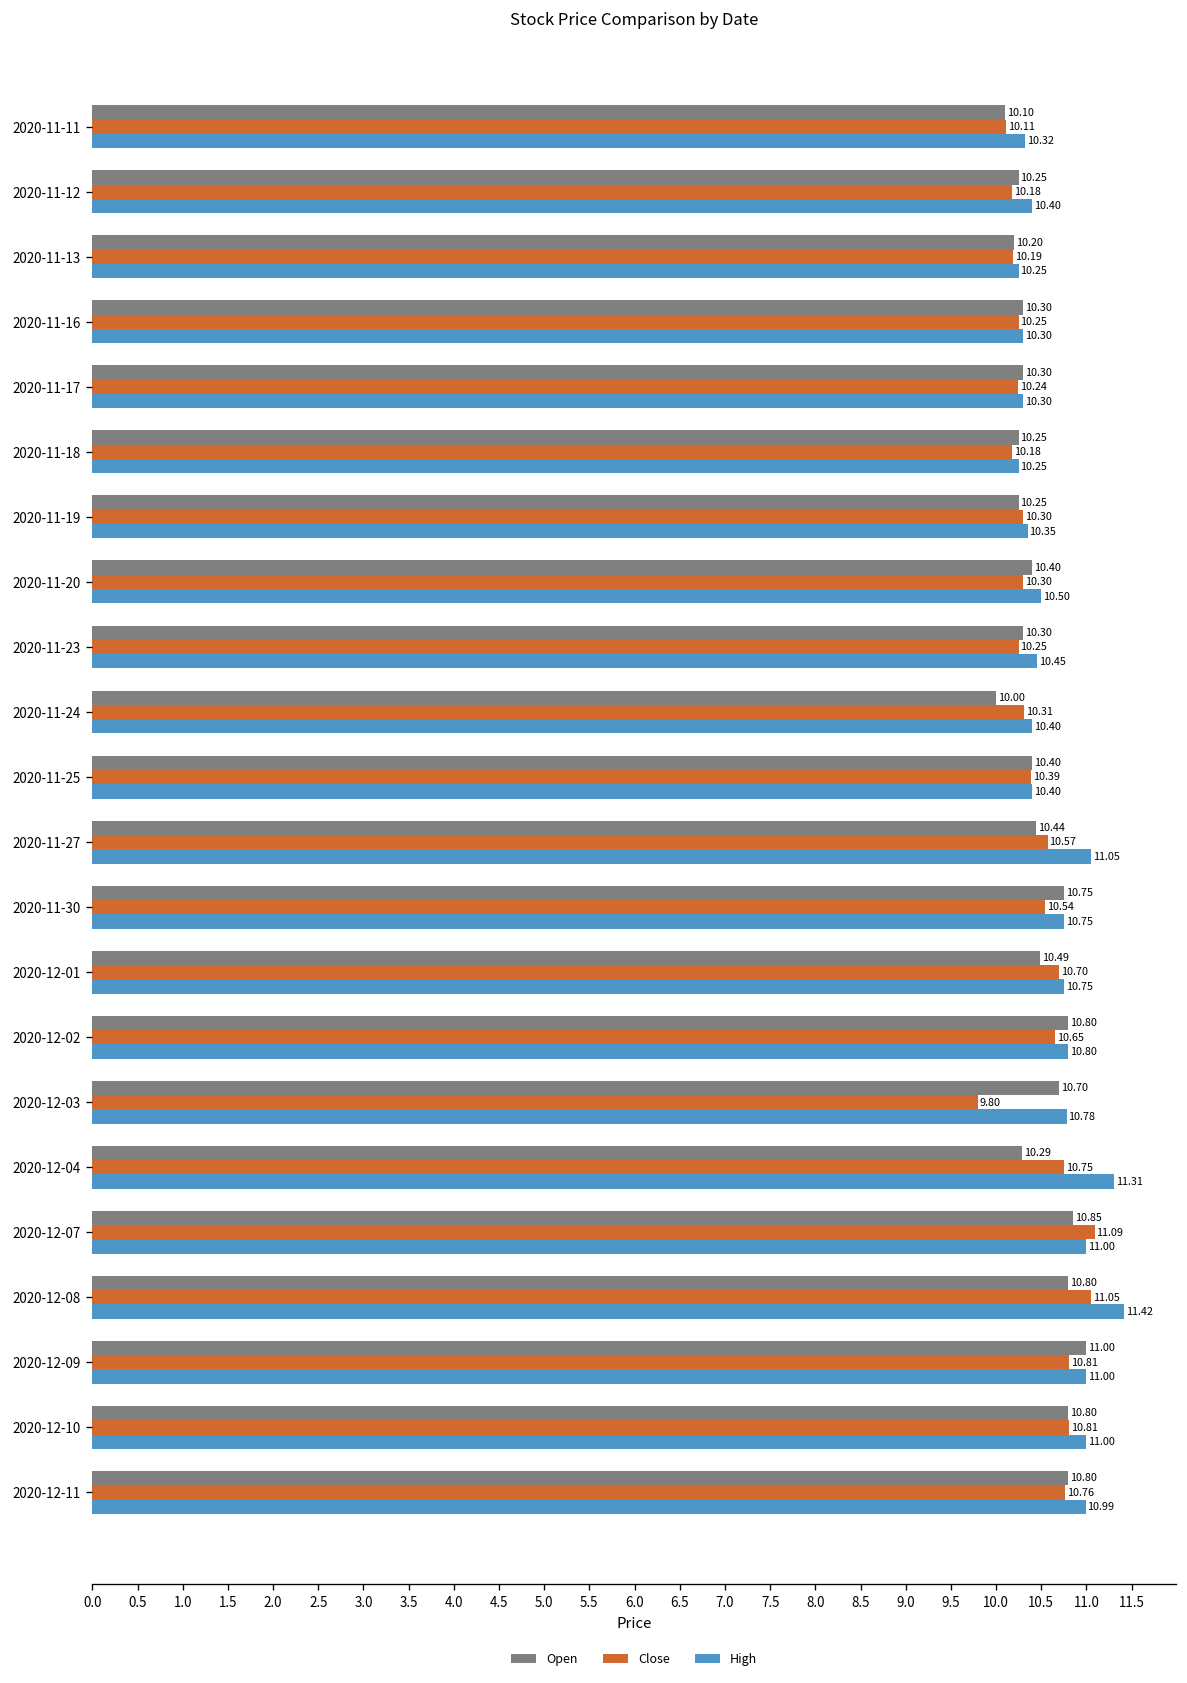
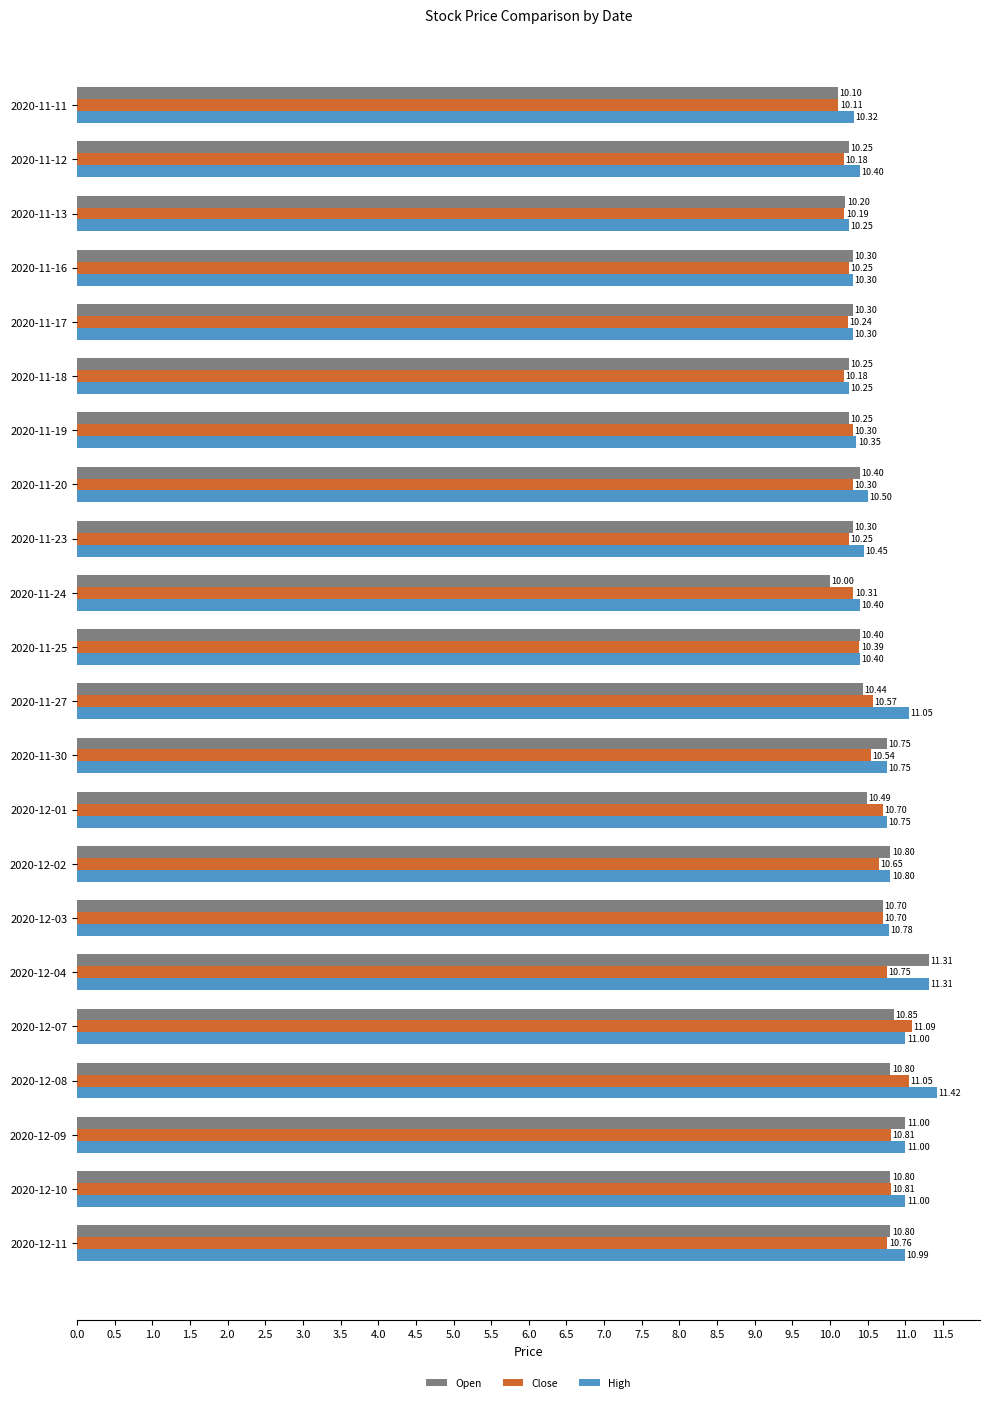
  {
    "Open": {
      "2020-11-11": 10.10,
      "2020-11-12": 10.25,
      "2020-11-13": 10.20,
      "2020-11-16": 10.30,
      "2020-11-17": 10.30,
      "2020-11-18": 10.25,
      "2020-11-19": 10.25,
      "2020-11-20": 10.40,
      "2020-11-23": 10.30,
      "2020-11-24": 10.00,
      "2020-11-25": 10.40,
      "2020-11-27": 10.44,
      "2020-11-30": 10.75,
      "2020-12-01": 10.49,
      "2020-12-02": 10.80,
      "2020-12-03": 10.70,
-     "2020-12-04": 10.29,
+     "2020-12-04": 11.31,
      "2020-12-07": 10.85,
      "2020-12-08": 10.80,
      "2020-12-09": 11.00,
      "2020-12-10": 10.80,
      "2020-12-11": 10.80
    },
    "Close": {
      "2020-11-11": 10.11,
      "2020-11-12": 10.18,
      "2020-11-13": 10.19,
      "2020-11-16": 10.25,
      "2020-11-17": 10.24,
      "2020-11-18": 10.18,
      "2020-11-19": 10.30,
      "2020-11-20": 10.30,
      "2020-11-23": 10.25,
      "2020-11-24": 10.31,
      "2020-11-25": 10.39,
      "2020-11-27": 10.57,
      "2020-11-30": 10.54,
      "2020-12-01": 10.70,
      "2020-12-02": 10.65,
-     "2020-12-03": 9.80,
+     "2020-12-03": 10.70,
      "2020-12-04": 10.75,
      "2020-12-07": 11.09,
      "2020-12-08": 11.05,
      "2020-12-09": 10.81,
      "2020-12-10": 10.81,
      "2020-12-11": 10.76
    },
    "High": {
      "2020-11-11": 10.32,
      "2020-11-12": 10.40,
      "2020-11-13": 10.25,
      "2020-11-16": 10.30,
      "2020-11-17": 10.30,
      "2020-11-18": 10.25,
      "2020-11-19": 10.35,
      "2020-11-20": 10.50,
      "2020-11-23": 10.45,
      "2020-11-24": 10.40,
      "2020-11-25": 10.40,
      "2020-11-27": 11.05,
      "2020-11-30": 10.75,
      "2020-12-01": 10.75,
      "2020-12-02": 10.80,
      "2020-12-03": 10.78,
      "2020-12-04": 11.31,
      "2020-12-07": 11.00,
      "2020-12-08": 11.42,
      "2020-12-09": 11.00,
      "2020-12-10": 11.00,
      "2020-12-11": 10.99
    }
  }
